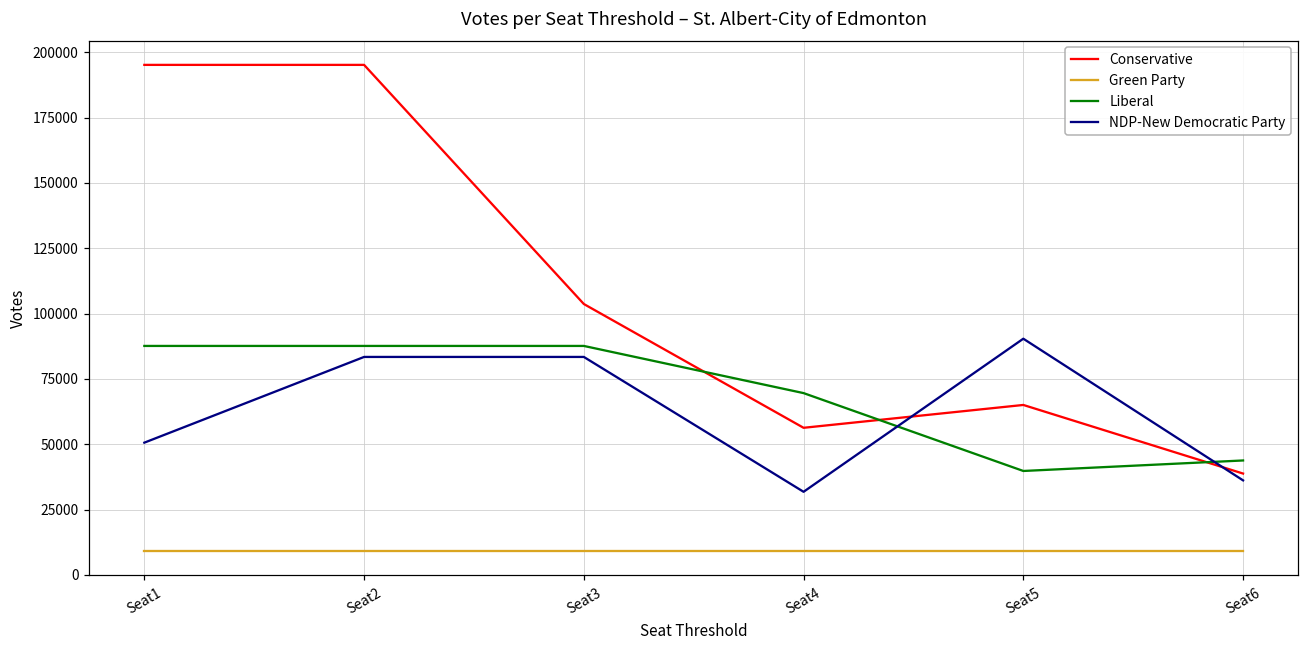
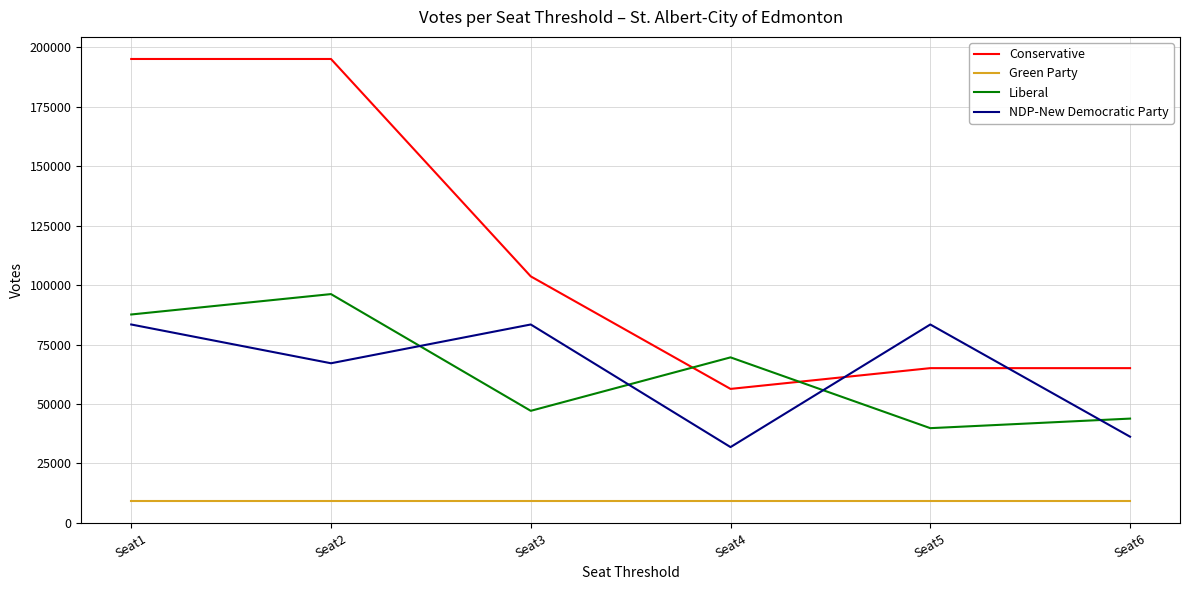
  {
    "Conservative": {
      "Seat1": 195000,
      "Seat2": 195000,
      "Seat3": 104000,
      "Seat4": 56000,
      "Seat5": 65000,
-     "Seat6": 39000
+     "Seat6": 65000
    },
    "Green Party": {
      "Seat1": 9000,
      "Seat2": 9000,
      "Seat3": 9000,
      "Seat4": 9000,
      "Seat5": 9000,
      "Seat6": 9000
    },
    "Liberal": {
      "Seat1": 88000,
-     "Seat2": 88000,
-     "Seat3": 88000,
+     "Seat2": 96000,
+     "Seat3": 47000,
      "Seat4": 70000,
      "Seat5": 40000,
      "Seat6": 44000
    },
    "NDP-New Democratic Party": {
-     "Seat1": 51000,
-     "Seat2": 83000,
+     "Seat1": 83000,
+     "Seat2": 67000,
      "Seat3": 83000,
      "Seat4": 32000,
-     "Seat5": 90000,
+     "Seat5": 83000,
      "Seat6": 36000
    }
  }
